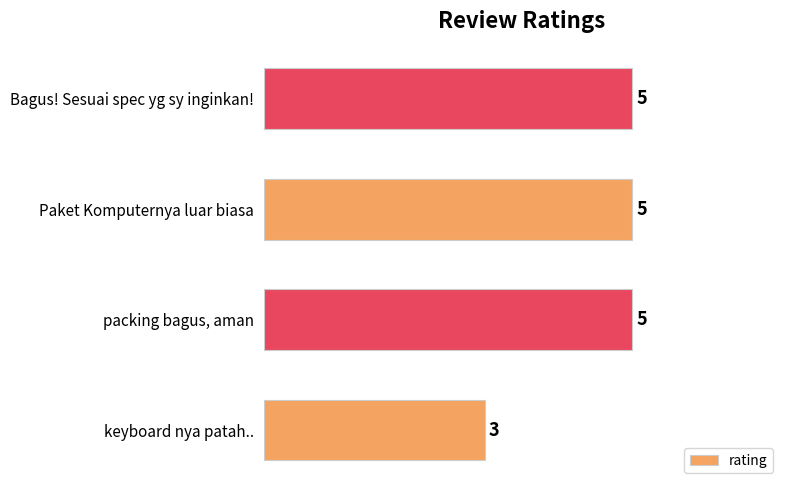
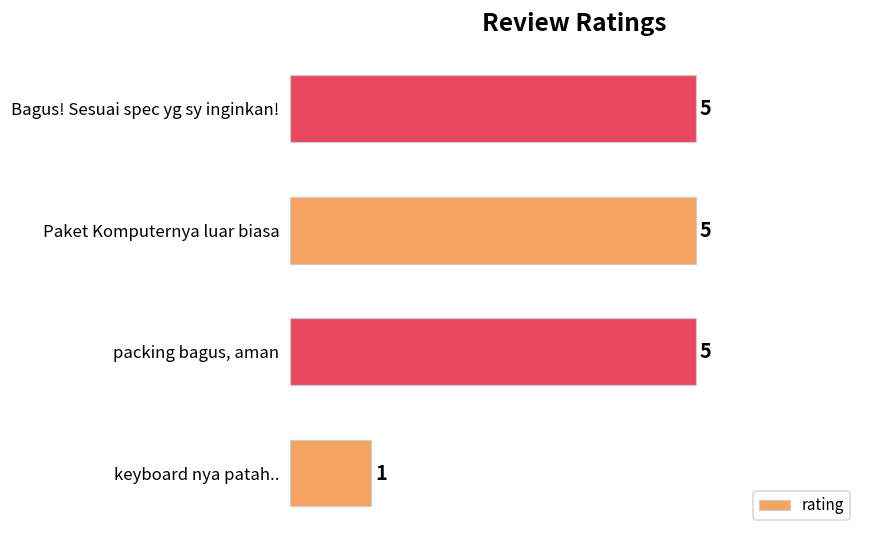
  {
    "Bagus! Sesuai spec yg sy inginkan!": 5,
    "Paket Komputernya luar biasa": 5,
    "packing bagus, aman": 5,
-   "keyboard nya patah..": 3
+   "keyboard nya patah..": 1
  }
